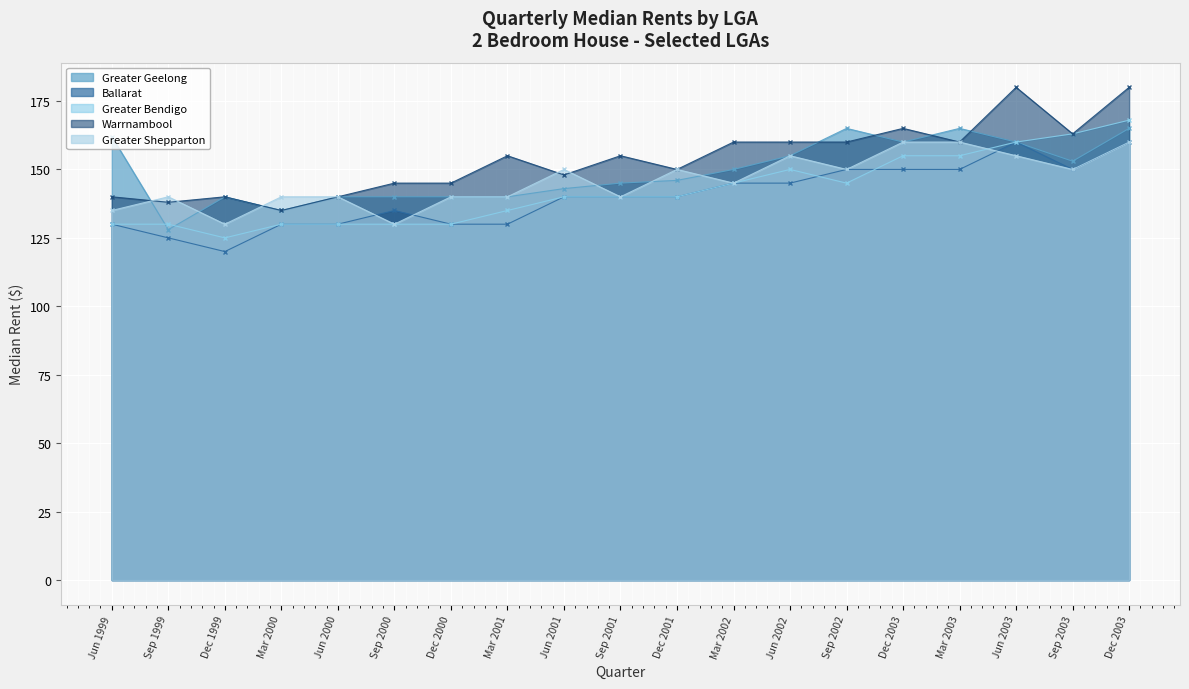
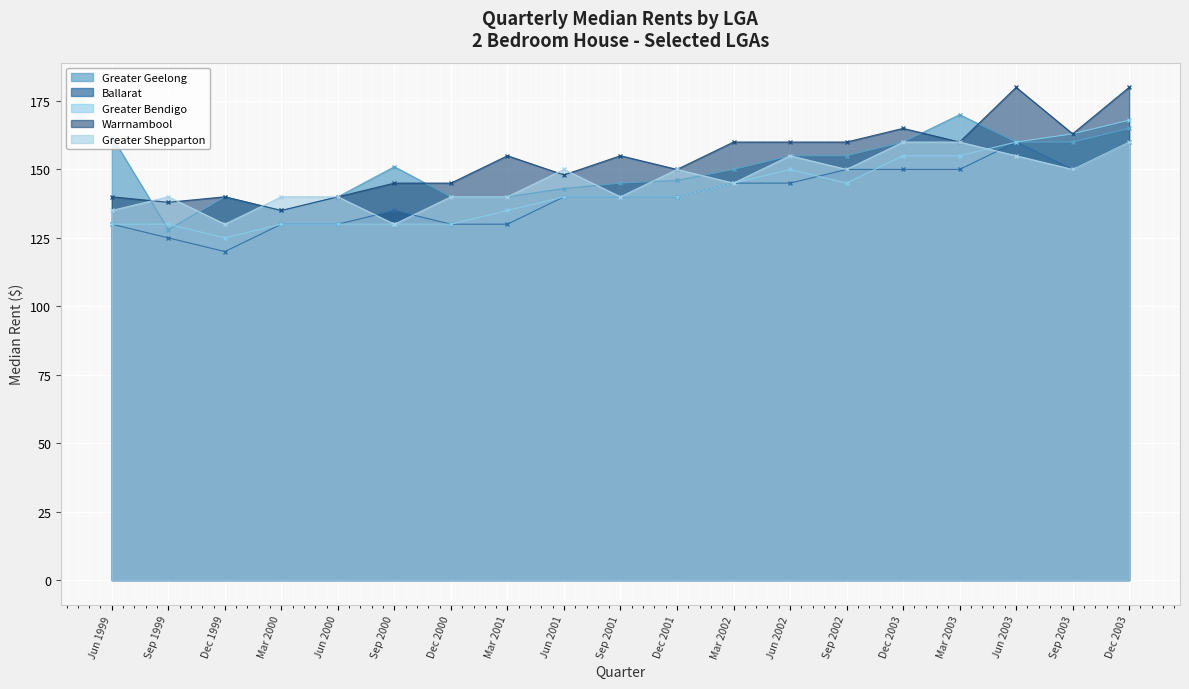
  {
    "Greater Geelong": {
      "Sep 1999": 128,
-     "Sep 2000": 140,
+     "Sep 2000": 151,
      "Jun 2001": 143,
      "Sep 2001": 145,
      "Dec 2001": 146,
      "Mar 2002": 150,
-     "Sep 2002": 165,
-     "Mar 2003": 165,
-     "Sep 2003": 153
+     "Sep 2002": 155,
+     "Mar 2003": 170,
+     "Sep 2003": 160
    }
  }
